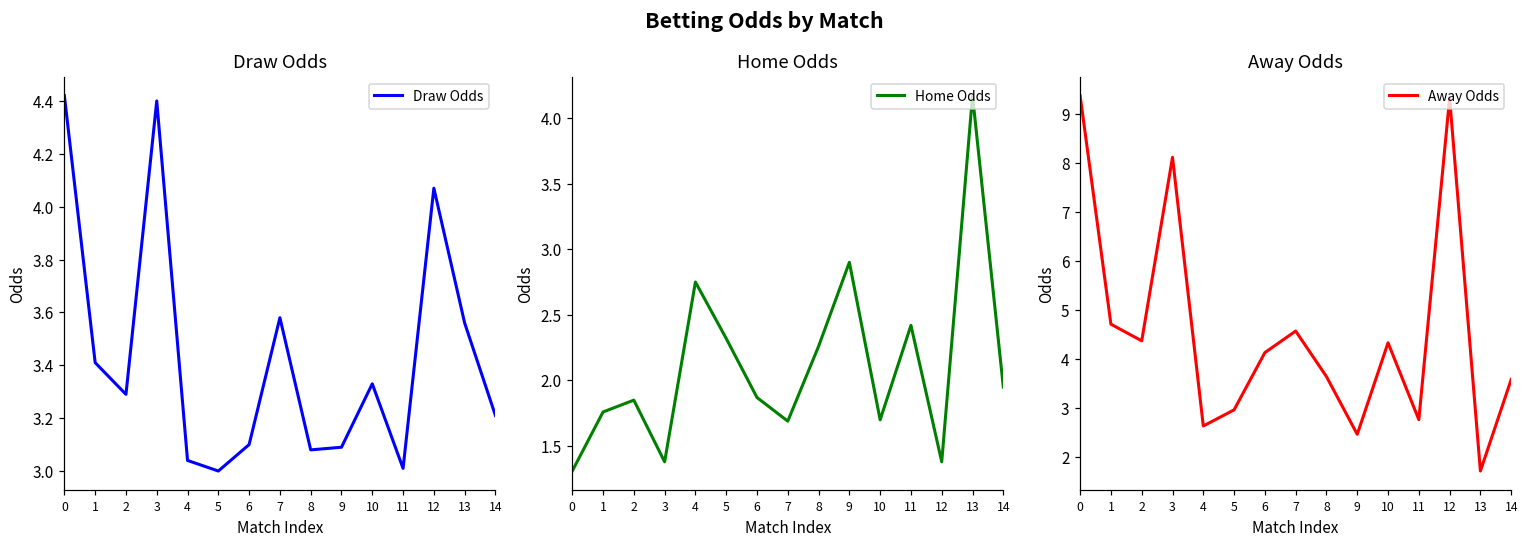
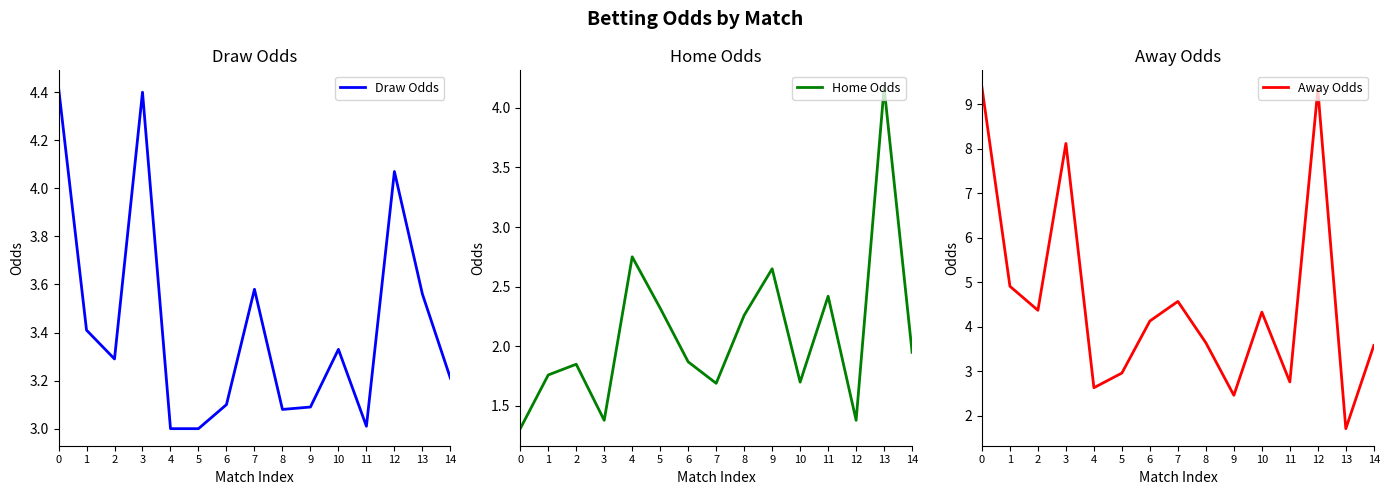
  {
    "Draw Odds": {
      "0": 4.42,
      "1": 3.41,
      "2": 3.29,
      "3": 4.40,
-     "4": 3.04,
+     "4": 3.00,
      "5": 3.00,
      "6": 3.10,
      "7": 3.58,
      "8": 3.08,
      "9": 3.09,
      "10": 3.33,
      "11": 3.01,
      "12": 4.07,
      "13": 3.56,
      "14": 3.21
    },
    "Home Odds": {
      "0": 1.31,
      "1": 1.76,
      "2": 1.85,
      "3": 1.38,
      "4": 2.75,
      "5": 2.32,
      "6": 1.87,
      "7": 1.69,
      "8": 2.26,
-     "9": 2.90,
+     "9": 2.65,
      "10": 1.70,
      "11": 2.42,
      "12": 1.38,
      "14": 1.95
    },
    "Away Odds": {
      "0": 9.4,
-     "1": 4.7,
+     "1": 4.9,
      "2": 4.4,
      "3": 8.1,
      "4": 2.6,
      "5": 3.0,
      "6": 4.1,
      "7": 4.6,
      "8": 3.6,
      "9": 2.5,
      "10": 4.3,
      "11": 2.8,
      "13": 1.7,
      "14": 3.6
    }
  }
